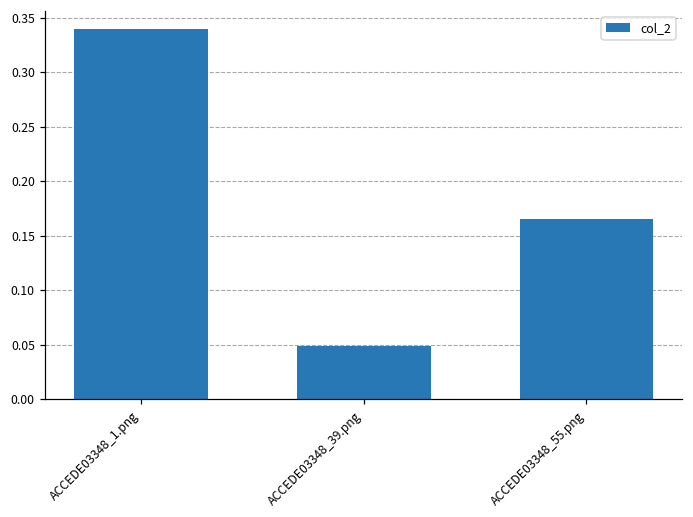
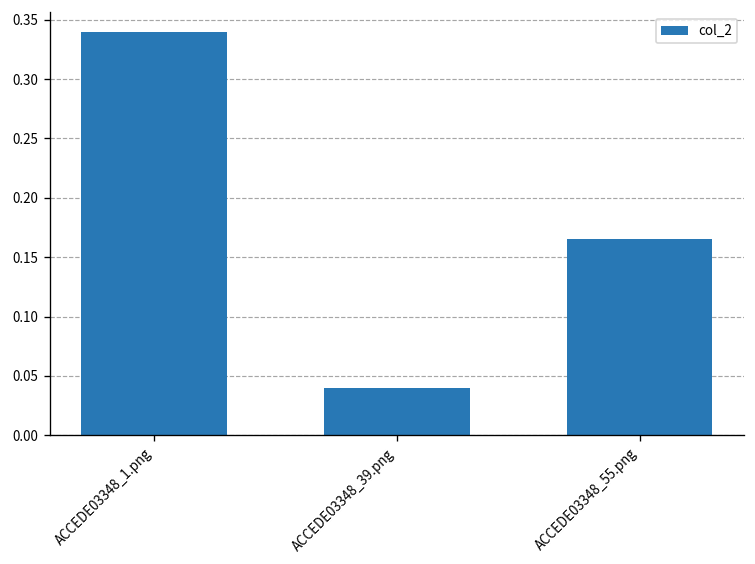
  {
    "ACCEDE03348_1.png": 0.34,
-   "ACCEDE03348_39.png": 0.05,
+   "ACCEDE03348_39.png": 0.04,
    "ACCEDE03348_55.png": 0.17
  }
